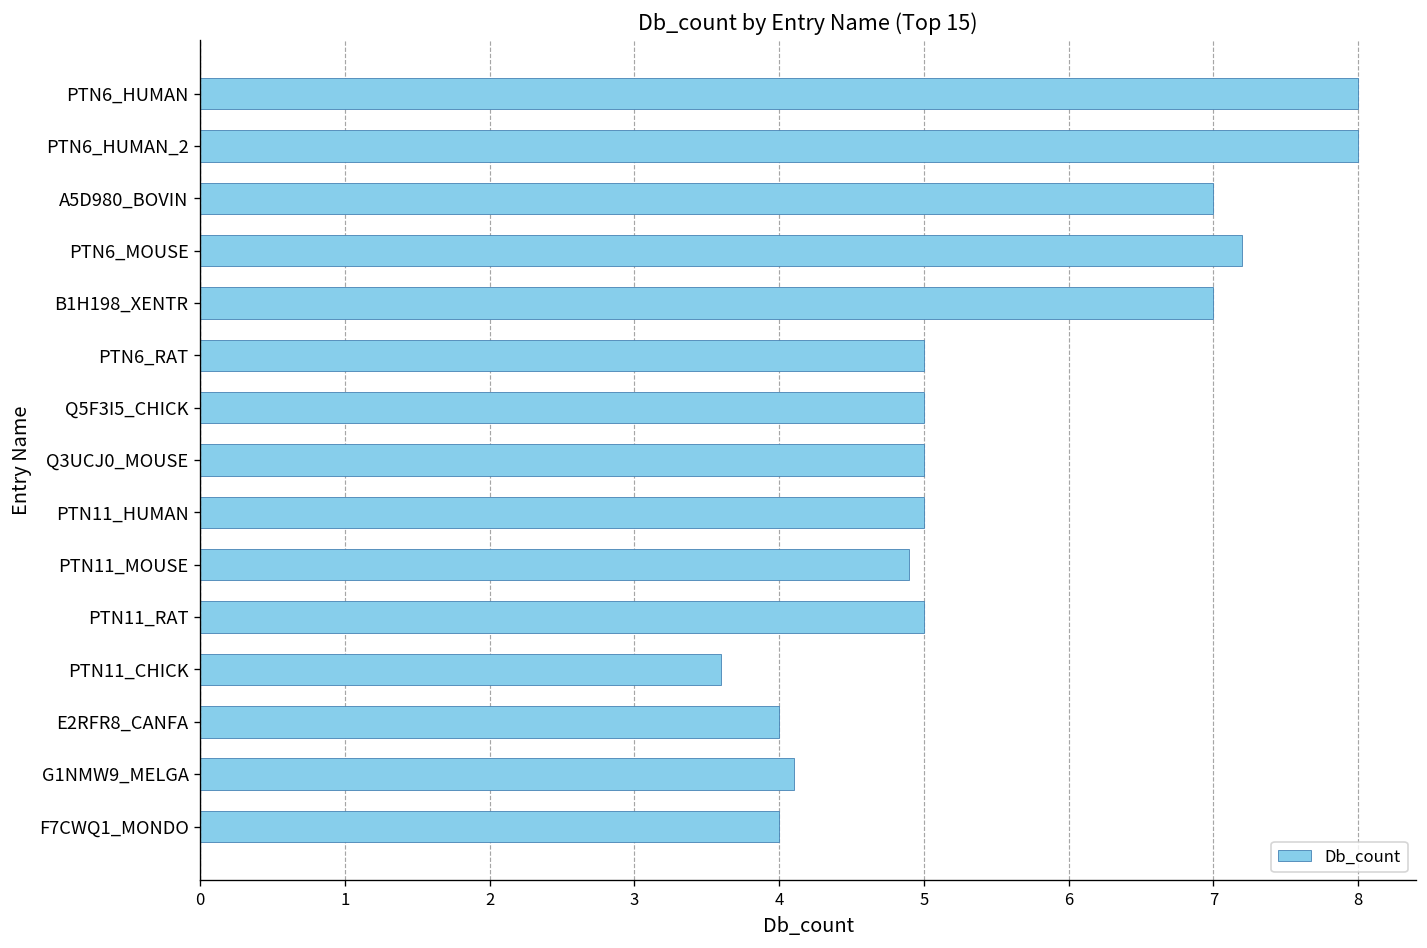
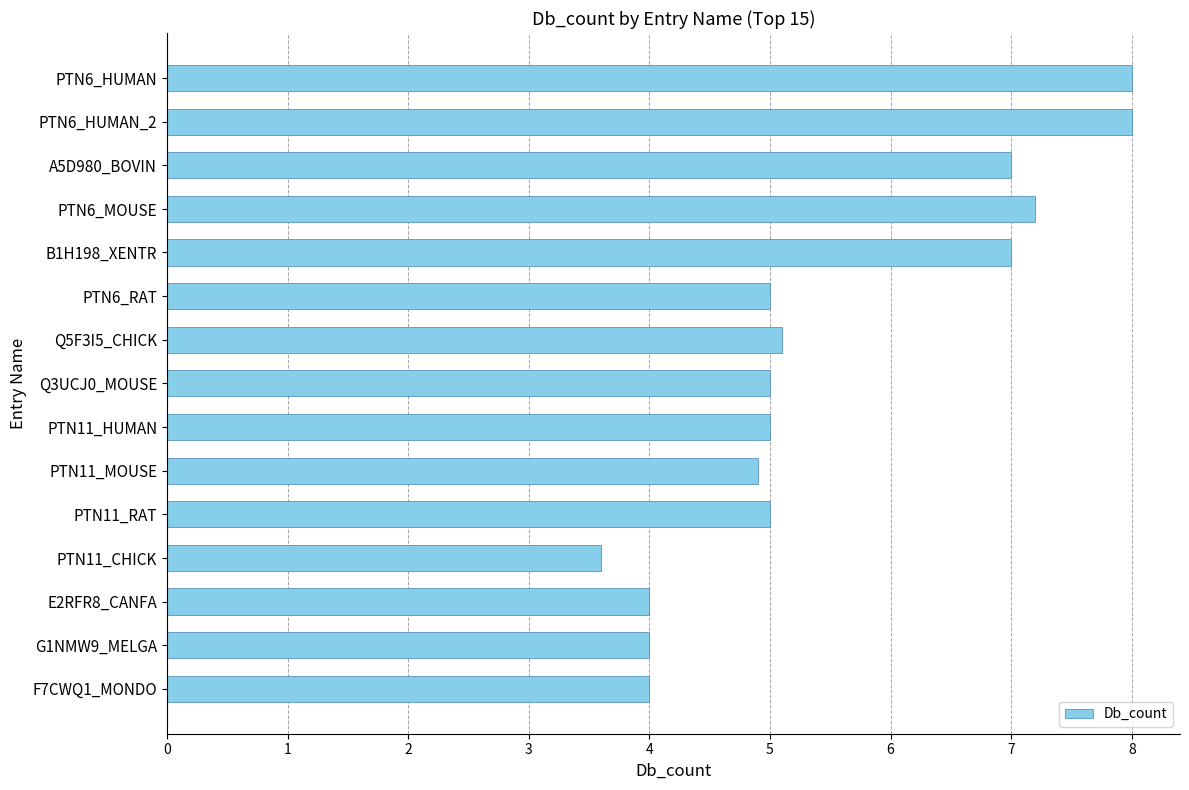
  {
    "PTN6_HUMAN": 8.0,
    "PTN6_HUMAN_2": 8.0,
    "A5D980_BOVIN": 7.0,
    "PTN6_MOUSE": 7.2,
    "B1H198_XENTR": 7.0,
    "PTN6_RAT": 5.0,
-   "Q5F3I5_CHICK": 5.0,
+   "Q5F3I5_CHICK": 5.1,
    "Q3UCJ0_MOUSE": 5.0,
    "PTN11_HUMAN": 5.0,
    "PTN11_MOUSE": 4.9,
    "PTN11_RAT": 5.0,
    "PTN11_CHICK": 3.6,
    "E2RFR8_CANFA": 4.0,
-   "G1NMW9_MELGA": 4.1,
+   "G1NMW9_MELGA": 4.0,
    "F7CWQ1_MONDO": 4.0
  }
